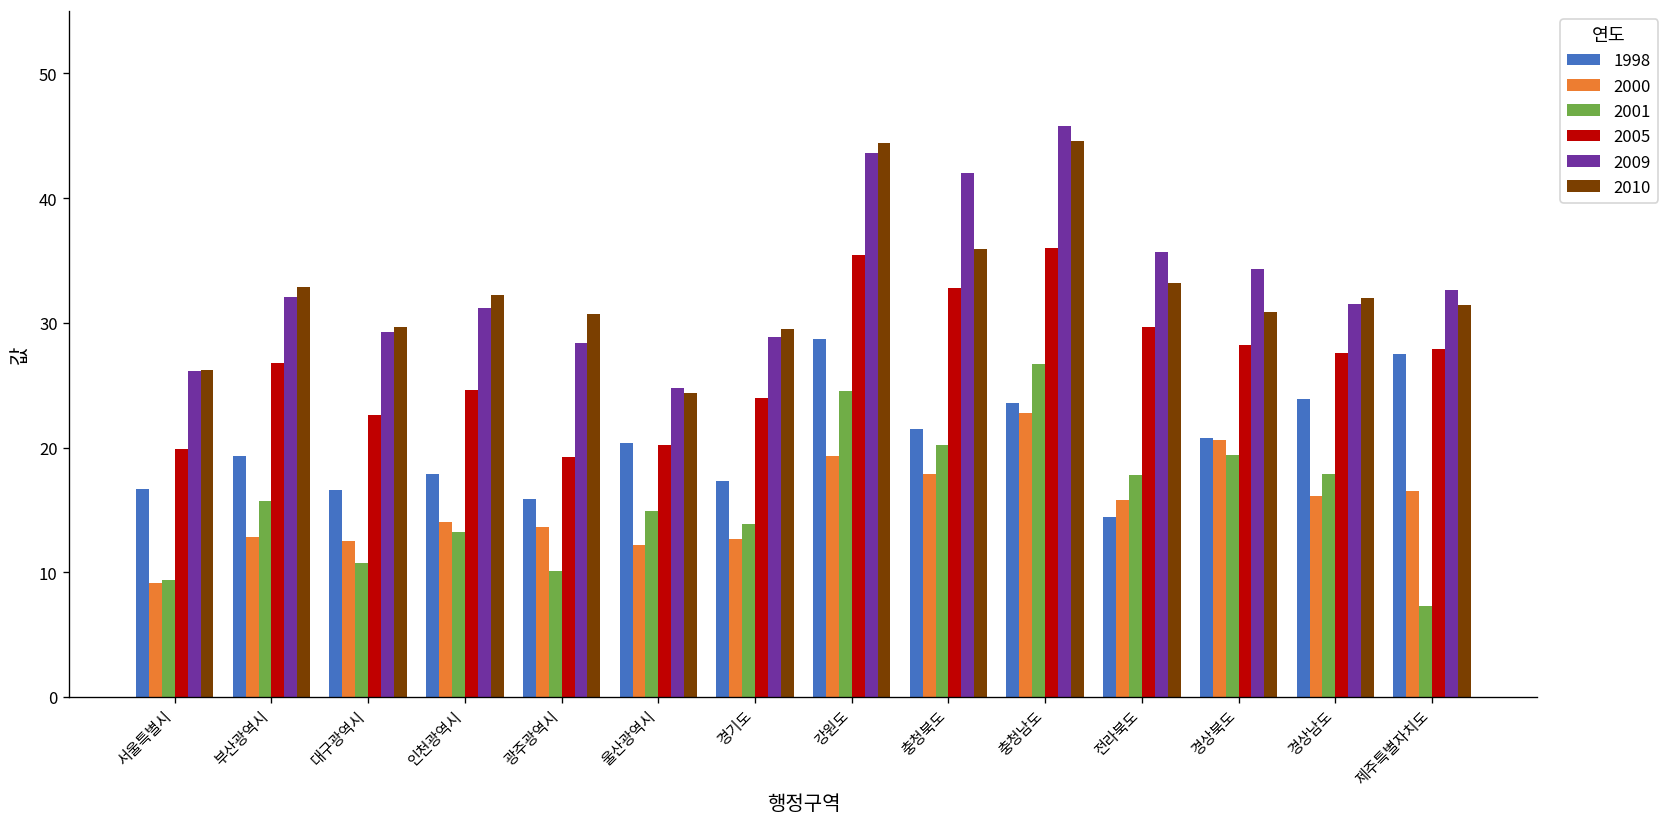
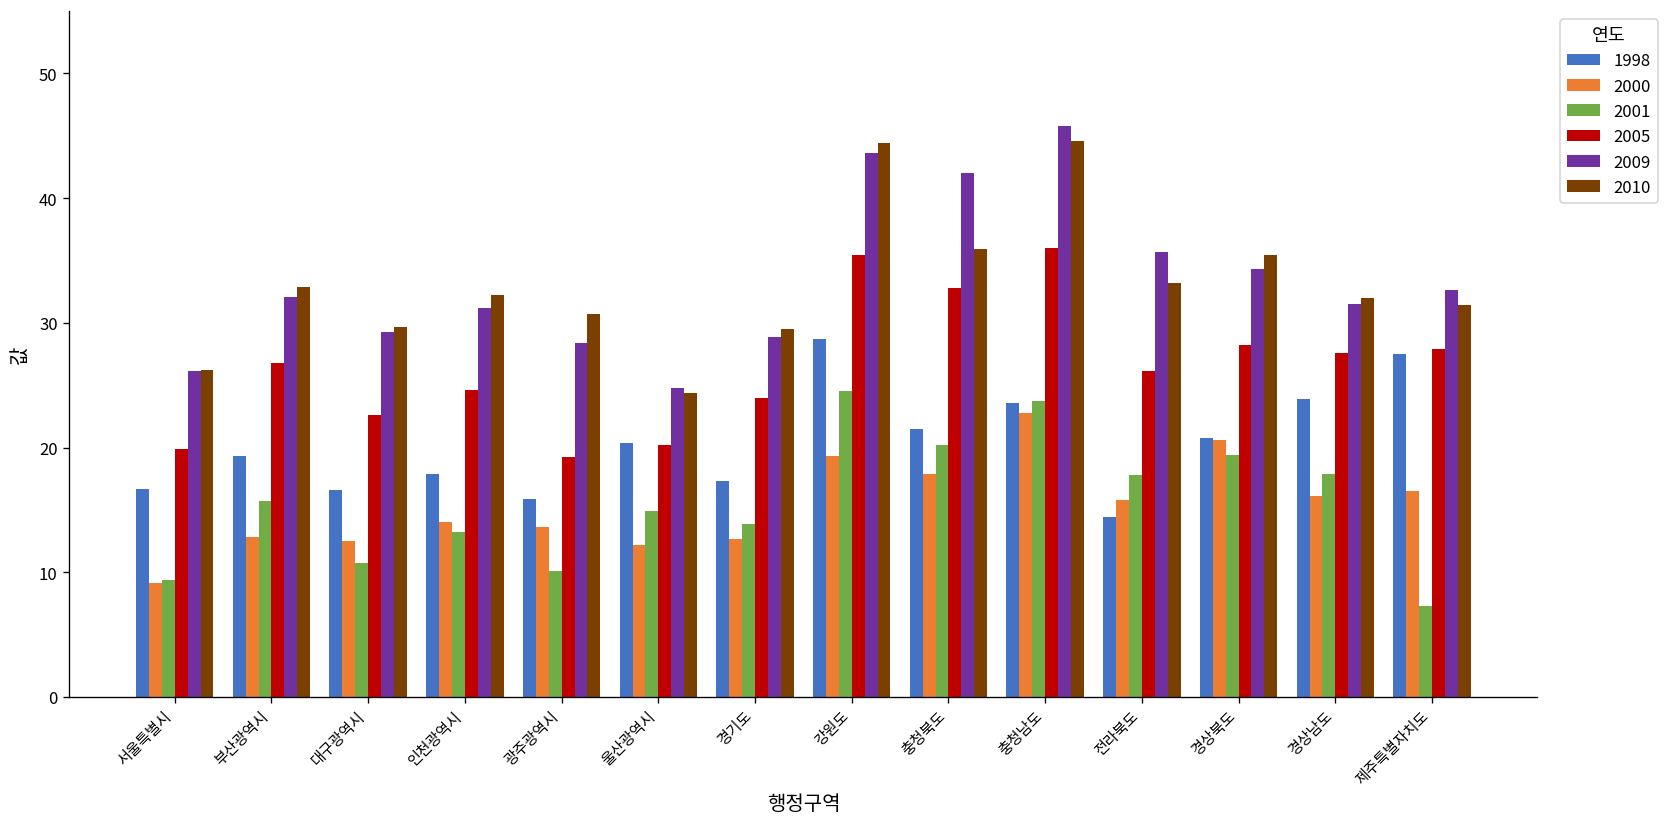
  {
    "1998": {
      "서울특별시": 16.7,
      "부산광역시": 19.3,
      "대구광역시": 16.6,
      "인천광역시": 17.9,
      "광주광역시": 15.9,
      "울산광역시": 20.4,
      "경기도": 17.3,
      "강원도": 28.7,
      "충청북도": 21.5,
      "충청남도": 23.6,
      "전라북도": 14.4,
      "경상북도": 20.8,
      "경상남도": 23.9,
      "제주특별자치도": 27.5
    },
    "2000": {
      "서울특별시": 9.1,
      "부산광역시": 12.8,
      "대구광역시": 12.5,
      "인천광역시": 14.0,
      "광주광역시": 13.6,
      "울산광역시": 12.2,
      "경기도": 12.7,
      "강원도": 19.3,
      "충청북도": 17.9,
      "충청남도": 22.8,
      "전라북도": 15.8,
      "경상북도": 20.6,
      "경상남도": 16.1,
      "제주특별자치도": 16.5
    },
    "2001": {
      "서울특별시": 9.4,
      "부산광역시": 15.7,
      "대구광역시": 10.7,
      "인천광역시": 13.2,
      "광주광역시": 10.1,
      "울산광역시": 14.9,
      "경기도": 13.9,
      "강원도": 24.5,
      "충청북도": 20.2,
-     "충청남도": 26.7,
+     "충청남도": 23.7,
      "전라북도": 17.8,
      "경상북도": 19.4,
      "경상남도": 17.9,
      "제주특별자치도": 7.3
    },
    "2005": {
      "서울특별시": 19.9,
      "부산광역시": 26.8,
      "대구광역시": 22.6,
      "인천광역시": 24.6,
      "광주광역시": 19.2,
      "울산광역시": 20.2,
      "경기도": 24.0,
      "강원도": 35.4,
      "충청북도": 32.8,
      "충청남도": 36.0,
-     "전라북도": 29.7,
+     "전라북도": 26.1,
      "경상북도": 28.2,
      "경상남도": 27.6,
      "제주특별자치도": 27.9
    },
    "2009": {
      "서울특별시": 26.1,
      "부산광역시": 32.1,
      "대구광역시": 29.3,
      "인천광역시": 31.2,
      "광주광역시": 28.4,
      "울산광역시": 24.8,
      "경기도": 28.9,
      "강원도": 43.6,
      "충청북도": 42.0,
      "충청남도": 45.8,
      "전라북도": 35.7,
      "경상북도": 34.3,
      "경상남도": 31.5,
      "제주특별자치도": 32.6
    },
    "2010": {
      "서울특별시": 26.2,
      "부산광역시": 32.9,
      "대구광역시": 29.7,
      "인천광역시": 32.2,
      "광주광역시": 30.7,
      "울산광역시": 24.4,
      "경기도": 29.5,
      "강원도": 44.4,
      "충청북도": 35.9,
      "충청남도": 44.6,
      "전라북도": 33.2,
-     "경상북도": 30.9,
+     "경상북도": 35.4,
      "경상남도": 32.0,
      "제주특별자치도": 31.4
    }
  }
